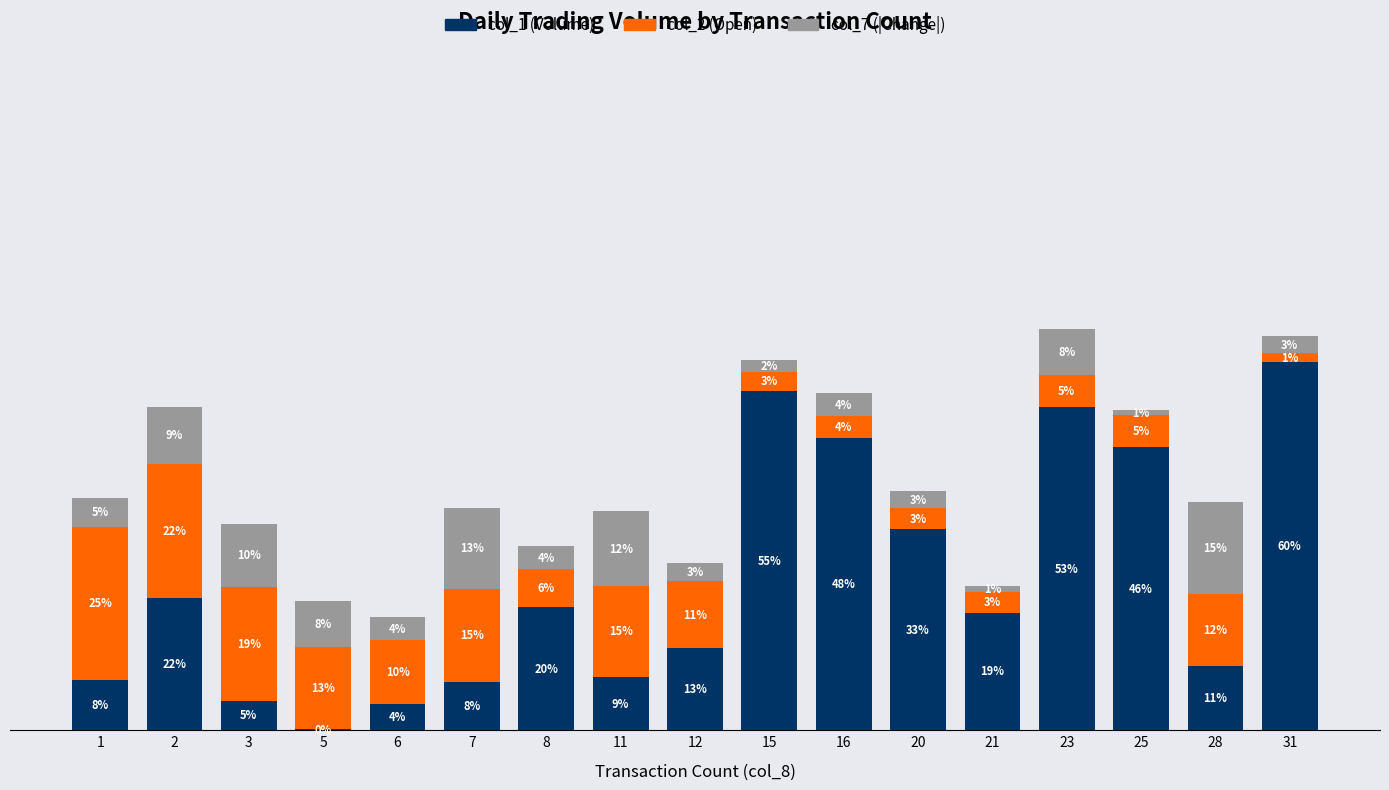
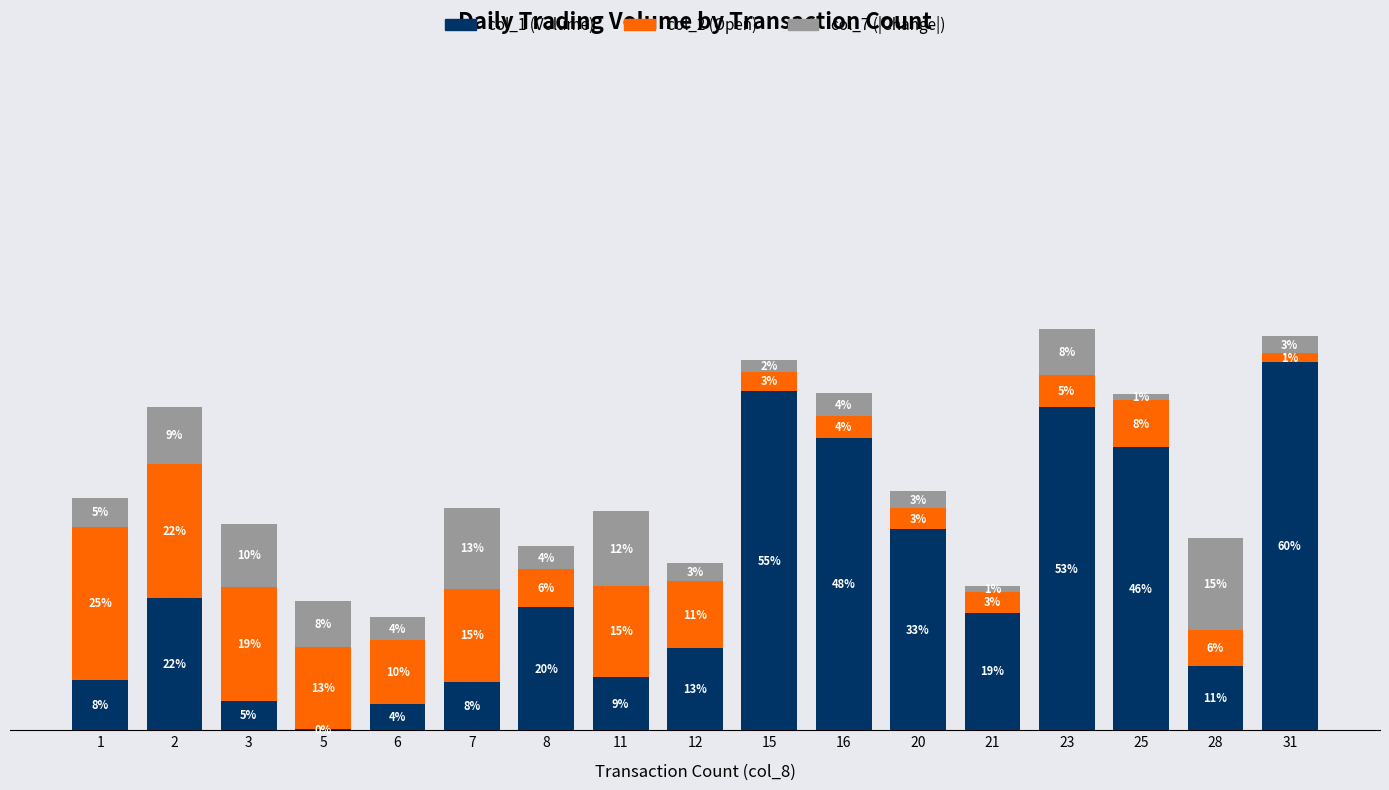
  {
    "col_1 (Volume)": {
      "1": "8%",
      "2": "22%",
      "3": "5%",
      "5": "0%",
      "6": "4%",
      "7": "8%",
      "8": "20%",
      "11": "9%",
      "12": "13%",
      "15": "55%",
      "16": "48%",
      "20": "33%",
      "21": "19%",
      "23": "53%",
      "25": "46%",
      "28": "11%",
      "31": "60%"
    },
    "col_2 (Open)": {
      "1": "25%",
      "2": "22%",
      "3": "19%",
      "5": "13%",
      "6": "10%",
      "7": "15%",
      "8": "6%",
      "11": "15%",
      "12": "11%",
      "15": "3%",
      "16": "4%",
      "20": "3%",
      "21": "3%",
      "23": "5%",
-     "25": "5%",
-     "28": "12%",
+     "25": "8%",
+     "28": "6%",
      "31": "1%"
    },
    "col_7 (|Change|)": {
      "1": "5%",
      "2": "9%",
      "3": "10%",
      "5": "8%",
      "6": "4%",
      "7": "13%",
      "8": "4%",
      "11": "12%",
      "12": "3%",
      "15": "2%",
      "16": "4%",
      "20": "3%",
      "21": "1%",
      "23": "8%",
      "25": "1%",
      "28": "15%",
      "31": "3%"
    }
  }
